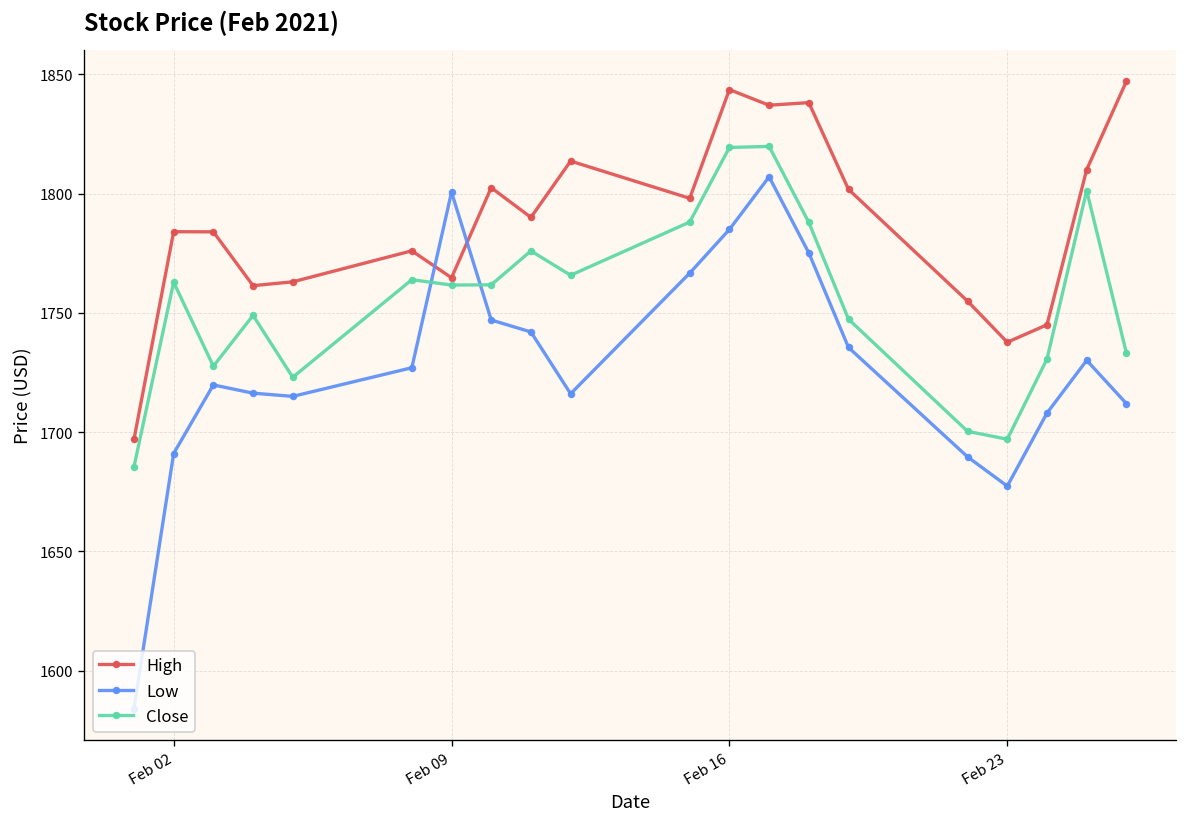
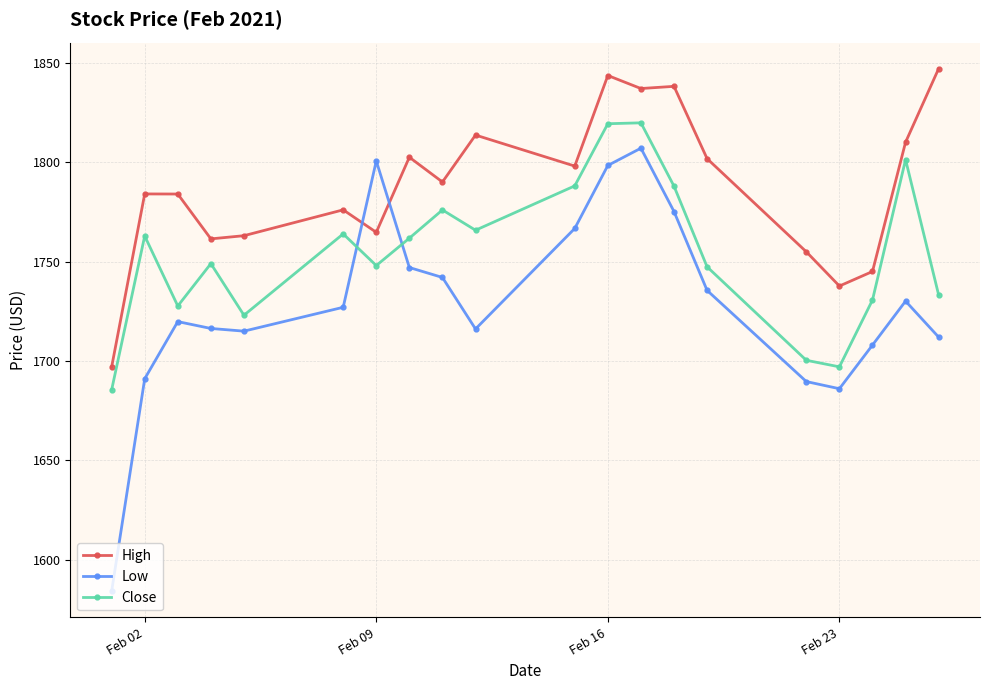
  {
    "High": {
      "Feb 02": 1784,
      "Feb 09": 1765,
      "Feb 16": 1844,
      "Feb 23": 1738
    },
    "Low": {
      "Feb 02": 1691,
      "Feb 09": 1801,
-     "Feb 16": 1785,
-     "Feb 23": 1677
+     "Feb 16": 1798,
+     "Feb 23": 1686
    },
    "Close": {
      "Feb 02": 1763,
-     "Feb 09": 1762,
+     "Feb 09": 1748,
      "Feb 16": 1819,
      "Feb 23": 1697
    }
  }
